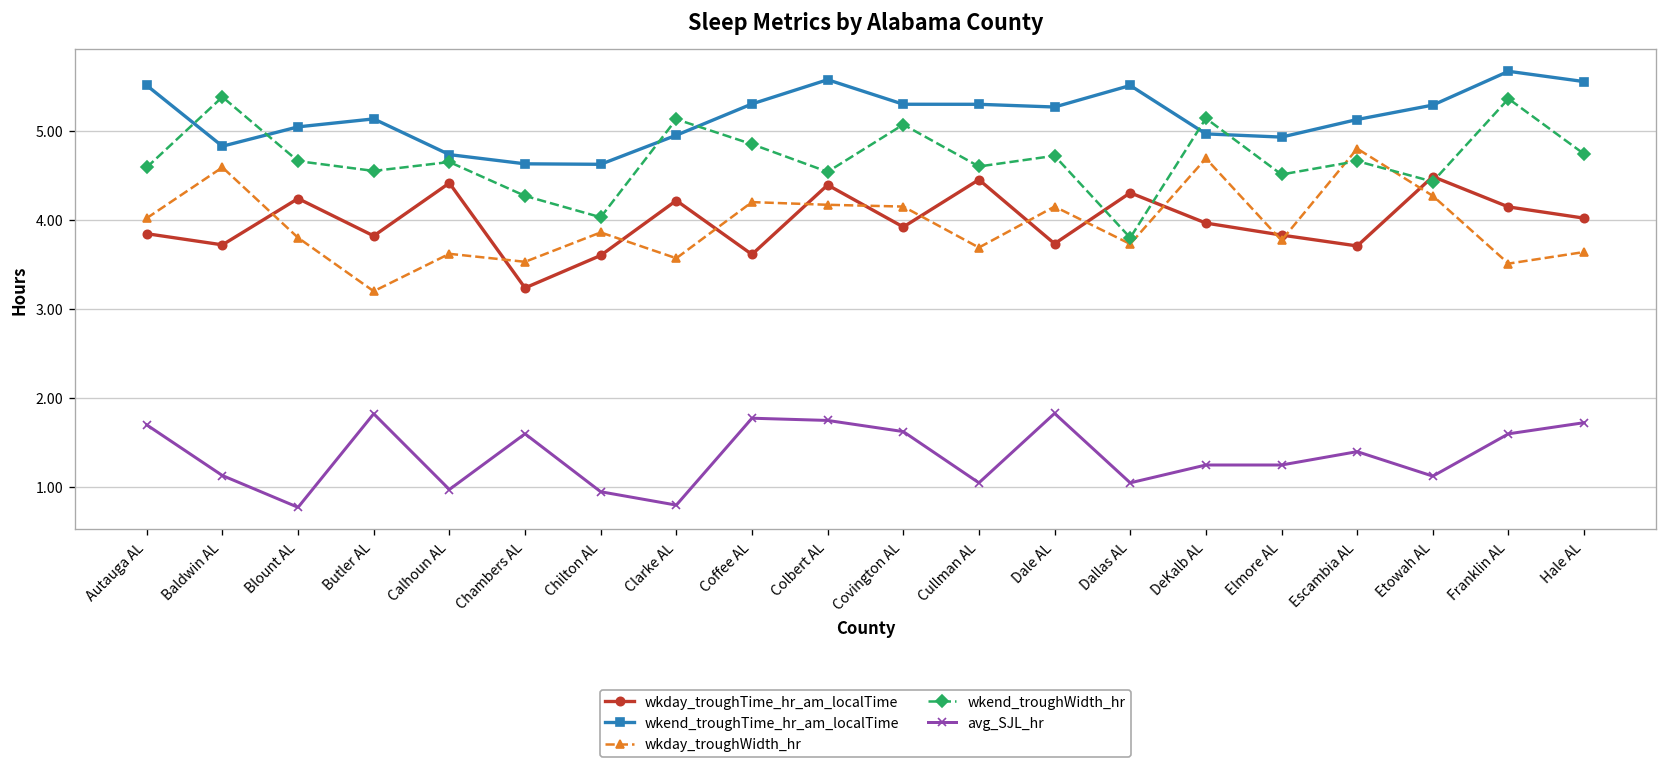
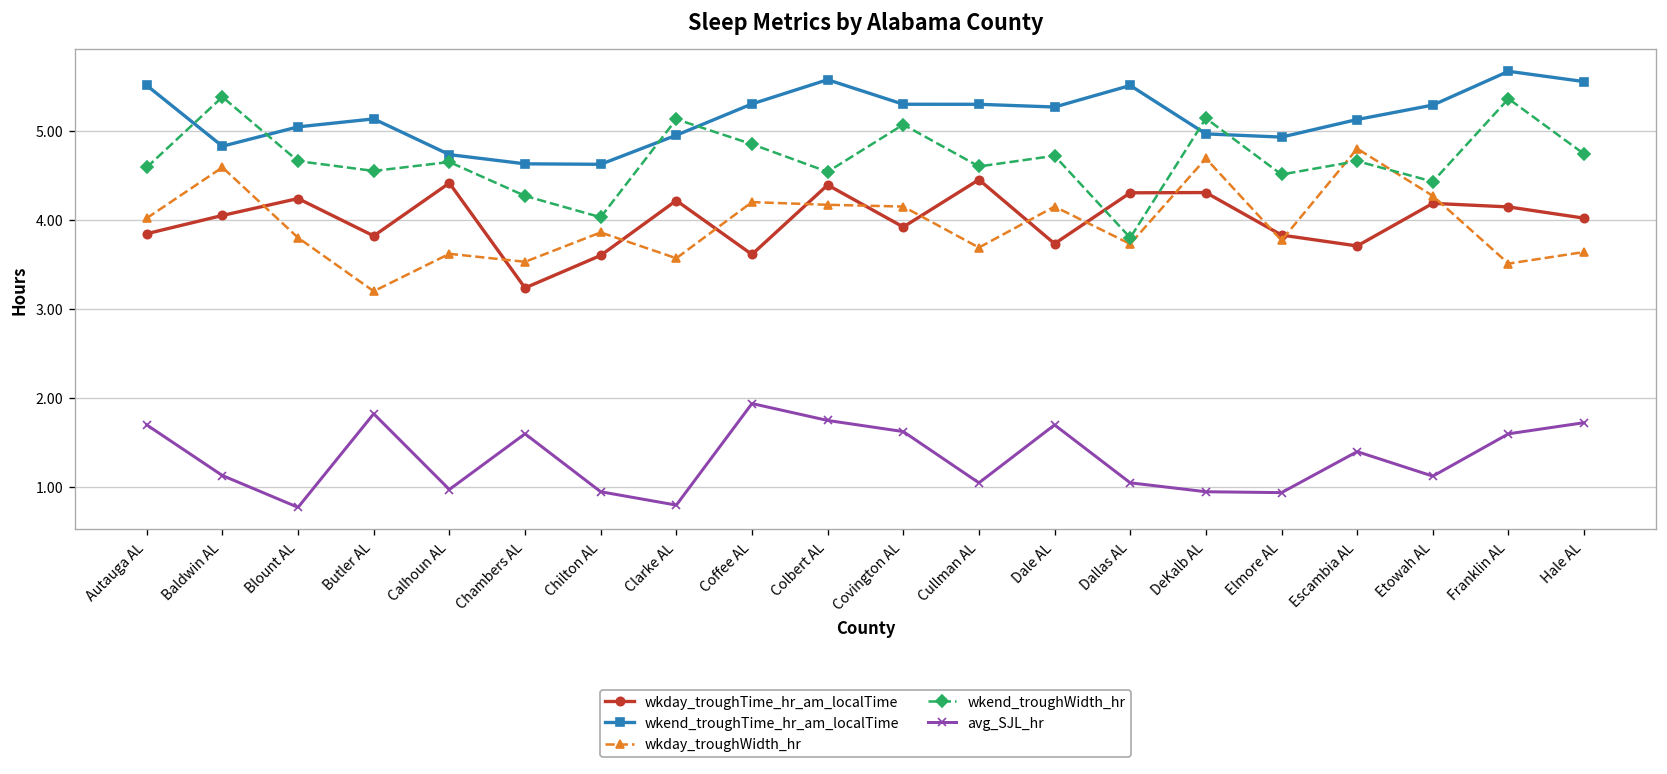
  {
    "wkday_troughTime_hr_am_localTime": {
      "Autauga AL": 3.8,
-     "Baldwin AL": 3.7,
+     "Baldwin AL": 4.1,
      "Blount AL": 4.2,
      "Butler AL": 3.8,
      "Calhoun AL": 4.4,
      "Chambers AL": 3.2,
      "Chilton AL": 3.6,
      "Clarke AL": 4.2,
      "Coffee AL": 3.6,
      "Colbert AL": 4.4,
      "Covington AL": 3.9,
      "Cullman AL": 4.5,
      "Dale AL": 3.7,
      "Dallas AL": 4.3,
-     "DeKalb AL": 4.0,
+     "DeKalb AL": 4.3,
      "Elmore AL": 3.8,
      "Escambia AL": 3.7,
-     "Etowah AL": 4.5,
+     "Etowah AL": 4.2,
      "Franklin AL": 4.1,
      "Hale AL": 4.0
    },
    "wkend_troughTime_hr_am_localTime": {
      "Autauga AL": 5.5,
      "Baldwin AL": 4.8,
      "Blount AL": 5.0,
      "Butler AL": 5.1,
      "Calhoun AL": 4.7,
      "Chambers AL": 4.6,
      "Chilton AL": 4.6,
      "Clarke AL": 5.0,
      "Coffee AL": 5.3,
      "Colbert AL": 5.6,
      "Covington AL": 5.3,
      "Cullman AL": 5.3,
      "Dale AL": 5.3,
      "Dallas AL": 5.5,
      "DeKalb AL": 5.0,
      "Elmore AL": 4.9,
      "Escambia AL": 5.1,
      "Etowah AL": 5.3,
      "Franklin AL": 5.7,
      "Hale AL": 5.6
    },
    "wkday_troughWidth_hr": {
      "Autauga AL": 4.0,
      "Baldwin AL": 4.6,
      "Blount AL": 3.8,
      "Butler AL": 3.2,
      "Calhoun AL": 3.6,
      "Chambers AL": 3.5,
      "Chilton AL": 3.9,
      "Clarke AL": 3.6,
      "Coffee AL": 4.2,
      "Colbert AL": 4.2,
      "Covington AL": 4.2,
      "Cullman AL": 3.7,
      "Dale AL": 4.2,
      "Dallas AL": 3.7,
      "DeKalb AL": 4.7,
      "Elmore AL": 3.8,
      "Escambia AL": 4.8,
      "Etowah AL": 4.3,
      "Franklin AL": 3.5,
      "Hale AL": 3.6
    },
    "wkend_troughWidth_hr": {
      "Autauga AL": 4.6,
      "Baldwin AL": 5.4,
      "Blount AL": 4.7,
      "Butler AL": 4.6,
      "Calhoun AL": 4.6,
      "Chambers AL": 4.3,
      "Chilton AL": 4.0,
      "Clarke AL": 5.1,
      "Coffee AL": 4.8,
      "Colbert AL": 4.5,
      "Covington AL": 5.1,
      "Cullman AL": 4.6,
      "Dale AL": 4.7,
      "Dallas AL": 3.8,
      "DeKalb AL": 5.1,
      "Elmore AL": 4.5,
      "Escambia AL": 4.7,
      "Etowah AL": 4.4,
      "Franklin AL": 5.4,
      "Hale AL": 4.7
    },
    "avg_SJL_hr": {
      "Autauga AL": 1.7,
      "Baldwin AL": 1.1,
      "Blount AL": 0.8,
      "Butler AL": 1.8,
      "Calhoun AL": 1.0,
      "Chambers AL": 1.6,
      "Chilton AL": 0.9,
      "Clarke AL": 0.8,
-     "Coffee AL": 1.8,
+     "Coffee AL": 1.9,
      "Colbert AL": 1.8,
      "Covington AL": 1.6,
      "Cullman AL": 1.1,
-     "Dale AL": 1.8,
+     "Dale AL": 1.7,
      "Dallas AL": 1.1,
-     "DeKalb AL": 1.3,
-     "Elmore AL": 1.3,
+     "DeKalb AL": 1.0,
+     "Elmore AL": 0.9,
      "Escambia AL": 1.4,
      "Etowah AL": 1.1,
      "Franklin AL": 1.6,
      "Hale AL": 1.7
    }
  }
